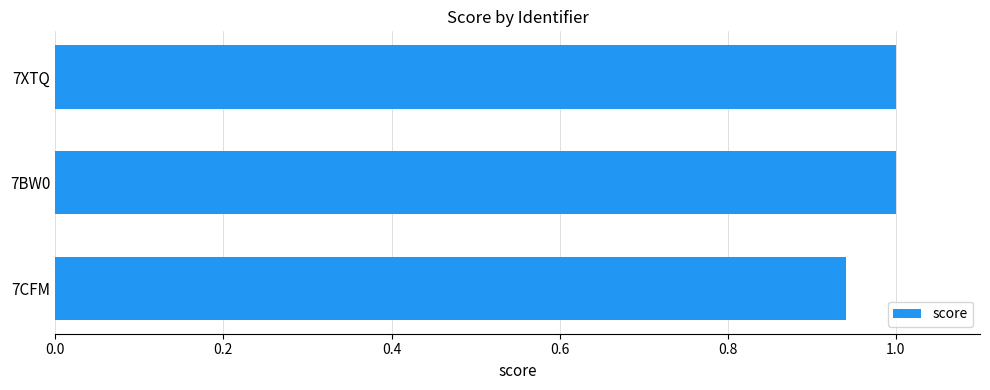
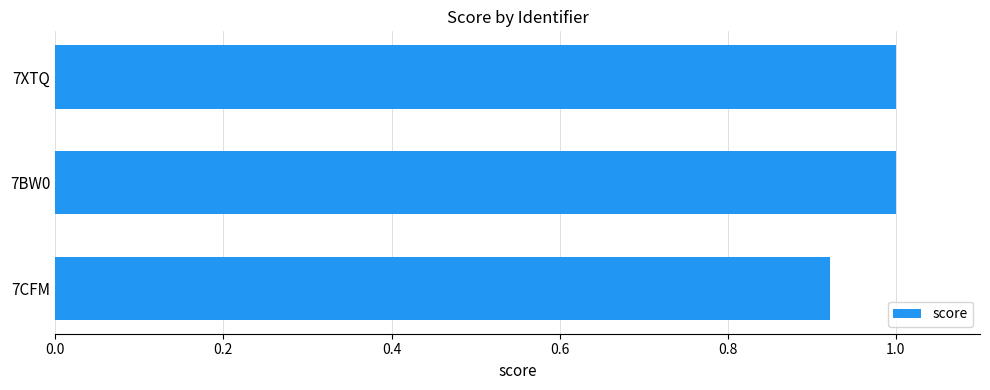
  {
    "7XTQ": 1.00,
    "7BW0": 1.00,
-   "7CFM": 0.94
+   "7CFM": 0.92
  }
